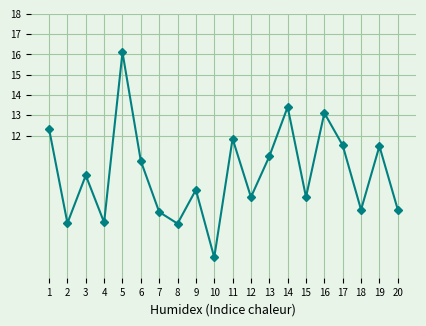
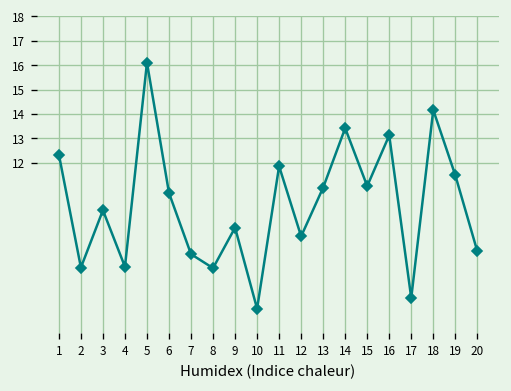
  {
    "1": 12.3,
    "2": 7.7,
    "3": 10.0,
    "4": 7.7,
    "5": 16.1,
    "6": 10.8,
    "7": 8.2,
    "8": 7.7,
    "9": 9.3,
    "10": 6.0,
    "11": 11.9,
    "12": 9.0,
    "13": 11.0,
    "14": 13.4,
-   "15": 9.0,
+   "15": 11.0,
    "16": 13.1,
-   "17": 11.5,
-   "18": 8.3,
+   "17": 6.4,
+   "18": 14.2,
    "19": 11.5,
    "20": 8.4
  }
